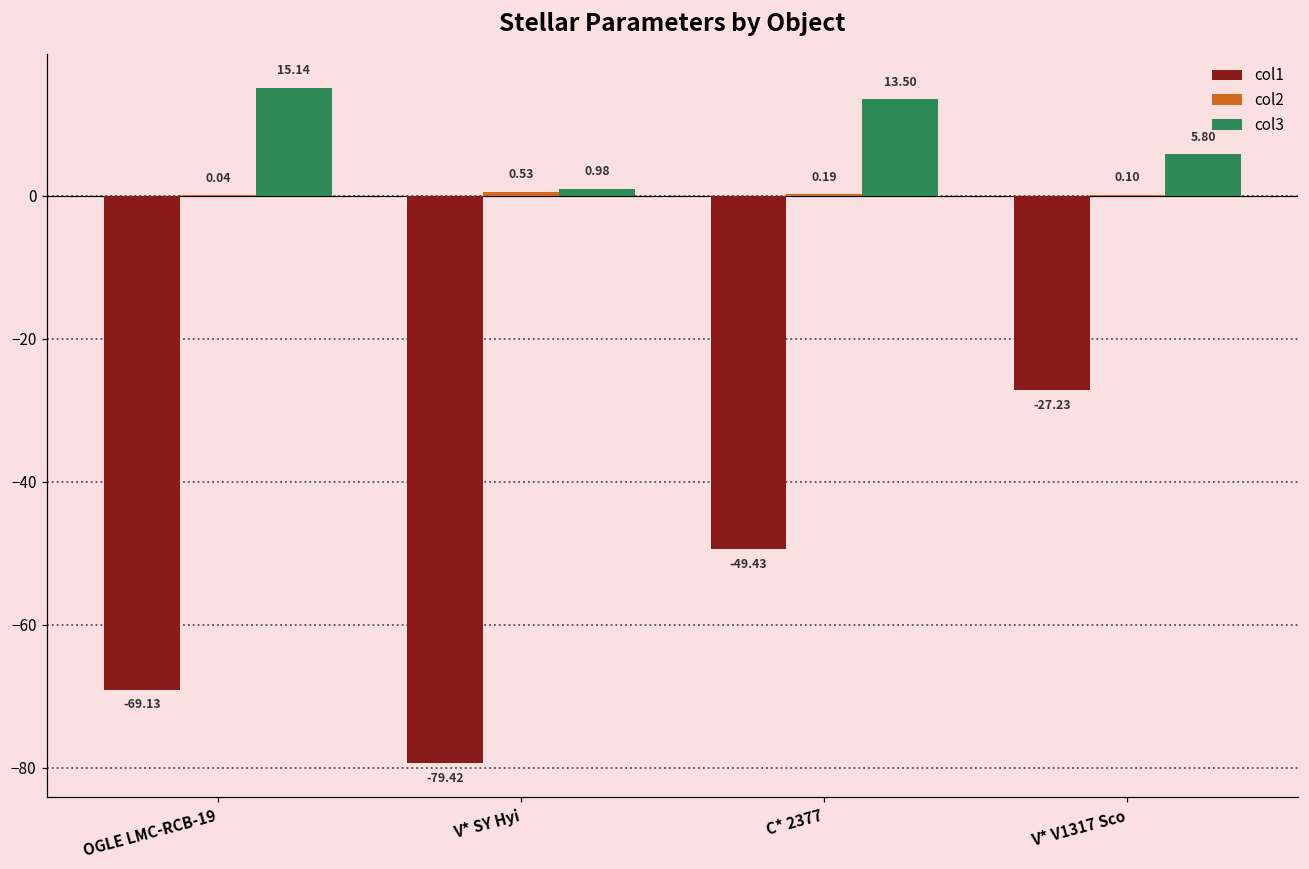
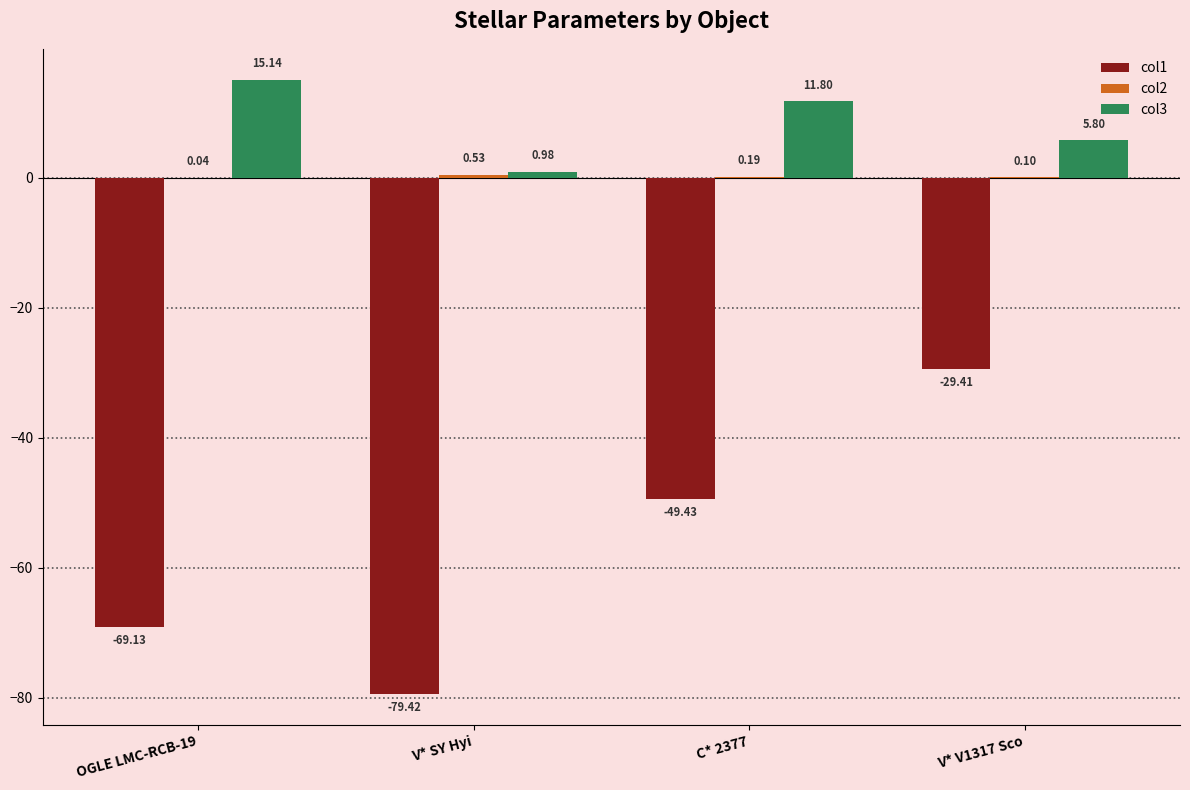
  {
    "col1": {
      "OGLE LMC-RCB-19": -69.13,
      "V* SY Hyi": -79.42,
      "C* 2377": -49.43,
-     "V* V1317 Sco": -27.23
+     "V* V1317 Sco": -29.41
    },
    "col2": {
      "OGLE LMC-RCB-19": 0.04,
      "V* SY Hyi": 0.53,
      "C* 2377": 0.19,
      "V* V1317 Sco": 0.10
    },
    "col3": {
      "OGLE LMC-RCB-19": 15.14,
      "V* SY Hyi": 0.98,
-     "C* 2377": 13.50,
+     "C* 2377": 11.80,
      "V* V1317 Sco": 5.80
    }
  }
